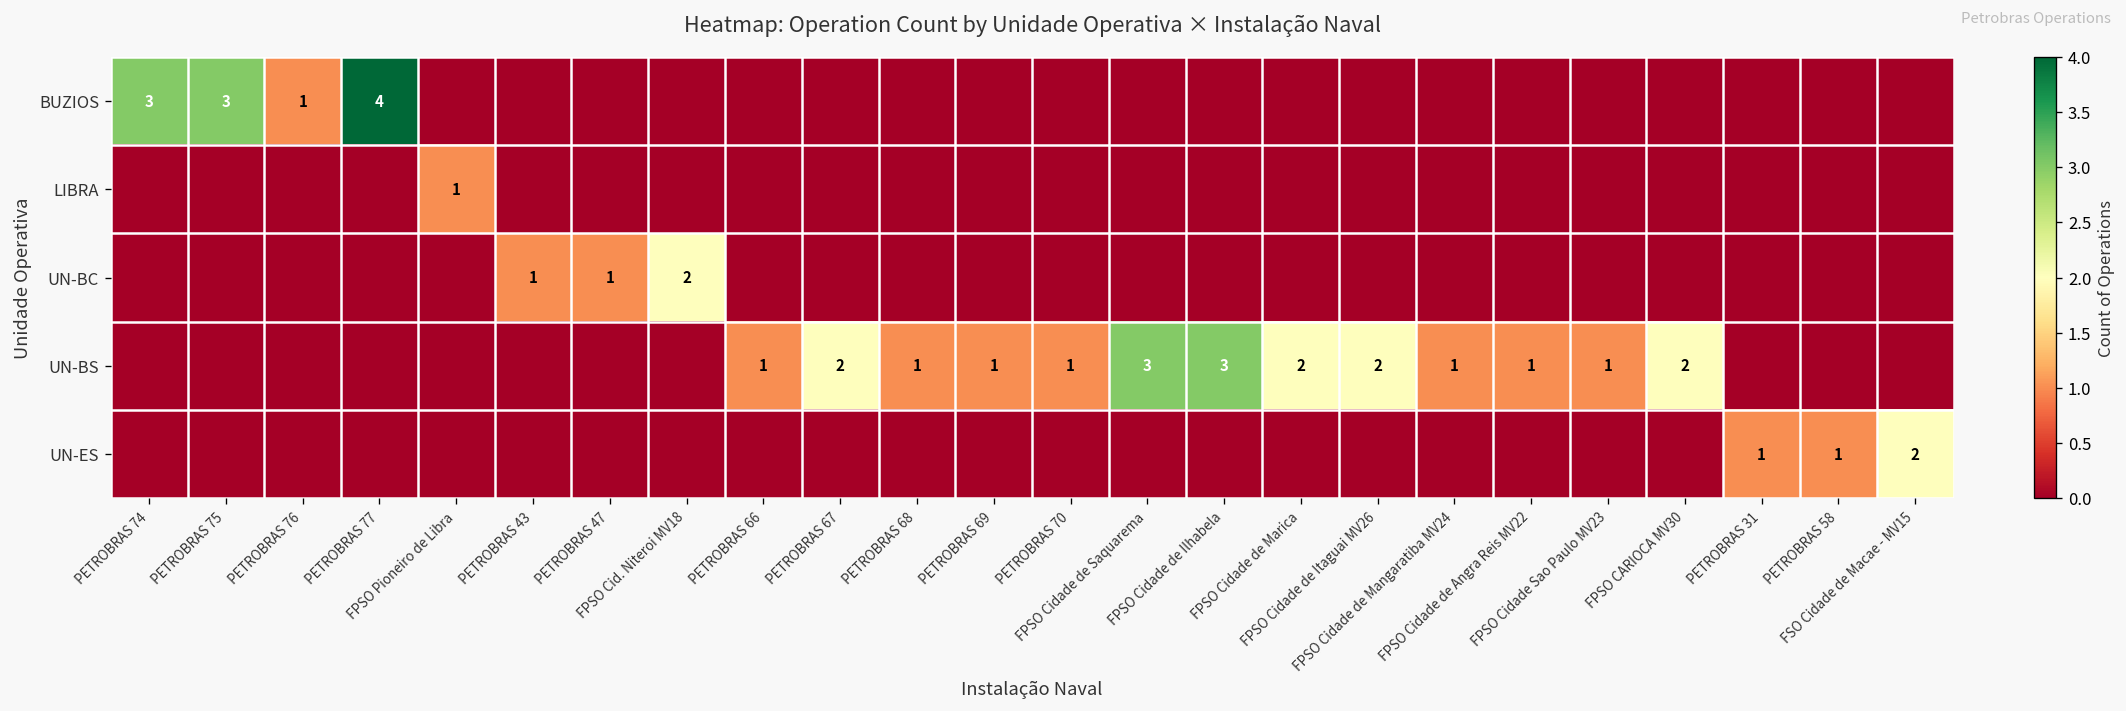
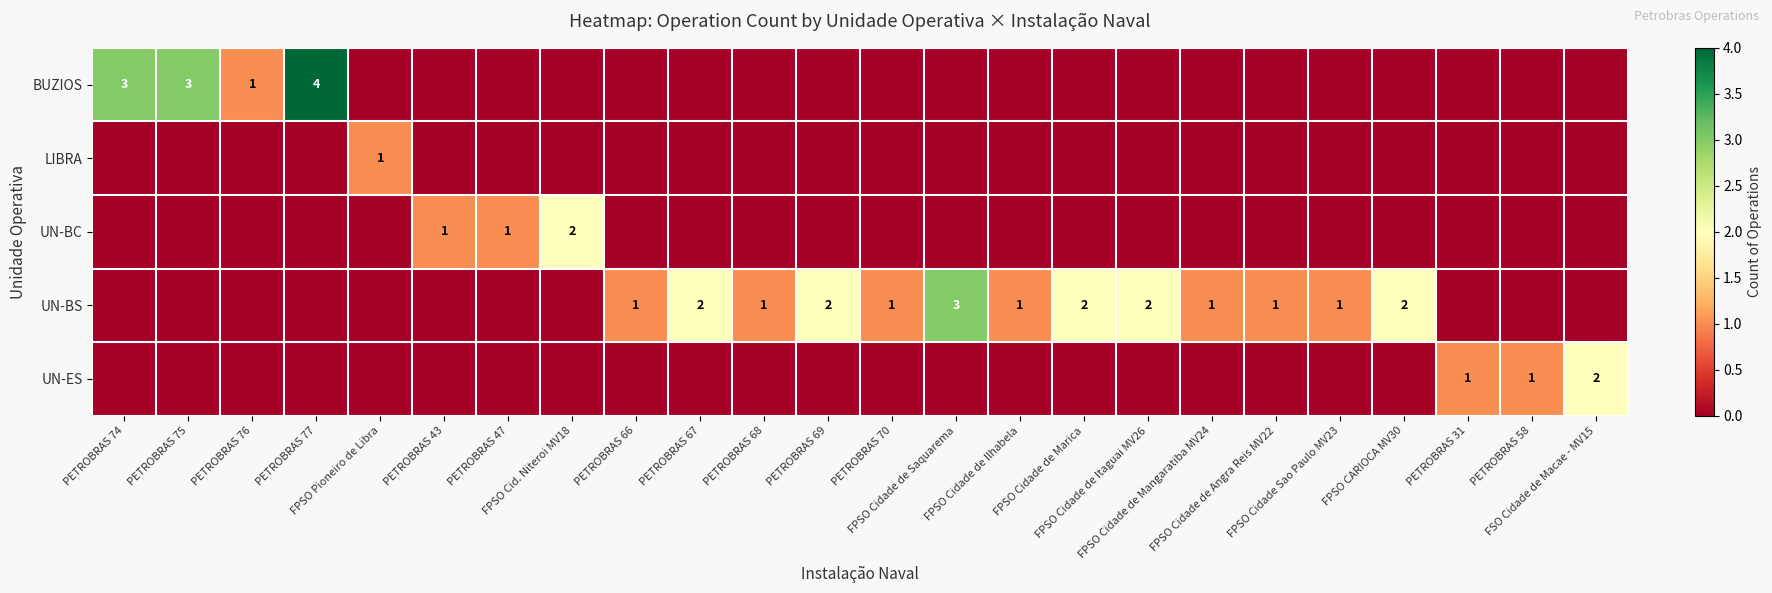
  {
    "BUZIOS": {
      "PETROBRAS 74": 3,
      "PETROBRAS 75": 3,
      "PETROBRAS 76": 1,
      "PETROBRAS 77": 4
    },
    "LIBRA": {
      "FPSO Pioneiro de Libra": 1
    },
    "UN-BC": {
      "PETROBRAS 43": 1,
      "PETROBRAS 47": 1,
      "FPSO Cid. Niteroi MV18": 2
    },
    "UN-BS": {
      "PETROBRAS 66": 1,
      "PETROBRAS 67": 2,
      "PETROBRAS 68": 1,
-     "PETROBRAS 69": 1,
+     "PETROBRAS 69": 2,
      "PETROBRAS 70": 1,
      "FPSO Cidade de Saquarema": 3,
-     "FPSO Cidade de Ilhabela": 3,
+     "FPSO Cidade de Ilhabela": 1,
      "FPSO Cidade de Marica": 2,
      "FPSO Cidade de Itaguai MV26": 2,
      "FPSO Cidade de Mangaratiba MV24": 1,
      "FPSO Cidade de Angra Reis MV22": 1,
      "FPSO Cidade Sao Paulo MV23": 1,
      "FPSO CARIOCA MV30": 2
    },
    "UN-ES": {
      "PETROBRAS 31": 1,
      "PETROBRAS 58": 1,
      "FSO Cidade de Macae - MV15": 2
    }
  }
